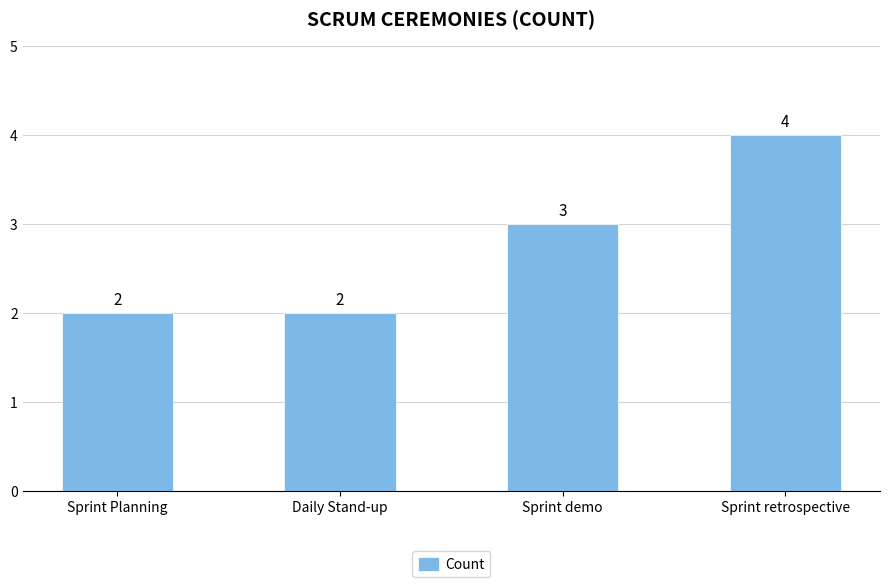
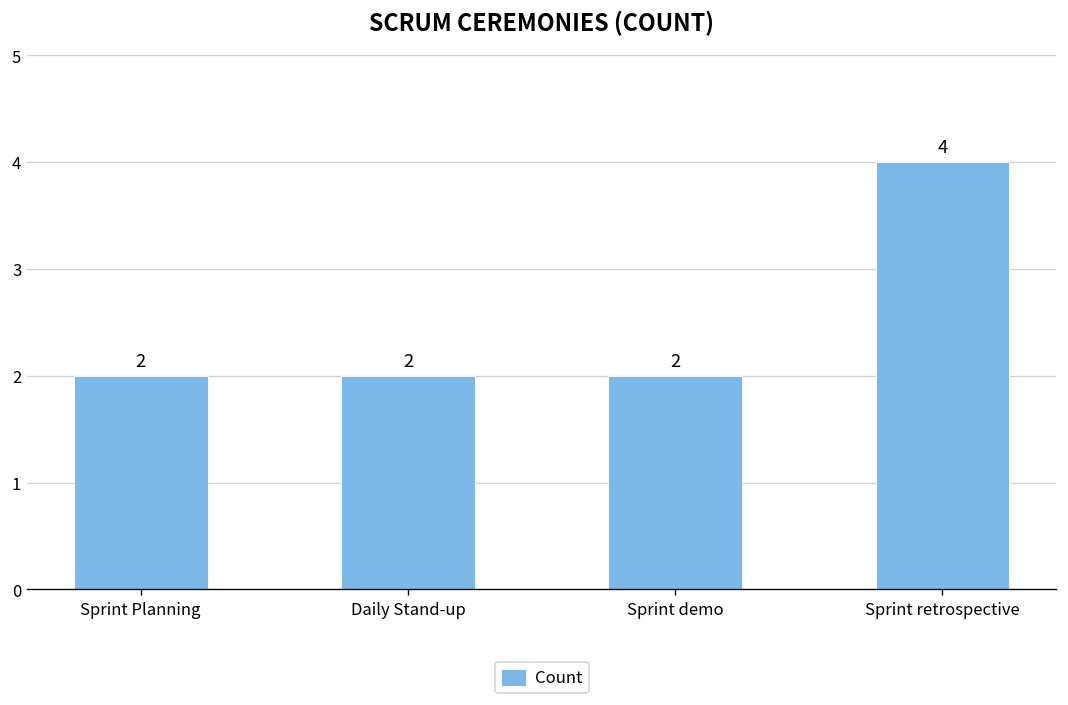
  {
    "Sprint Planning": 2,
    "Daily Stand-up": 2,
-   "Sprint demo": 3,
+   "Sprint demo": 2,
    "Sprint retrospective": 4
  }
